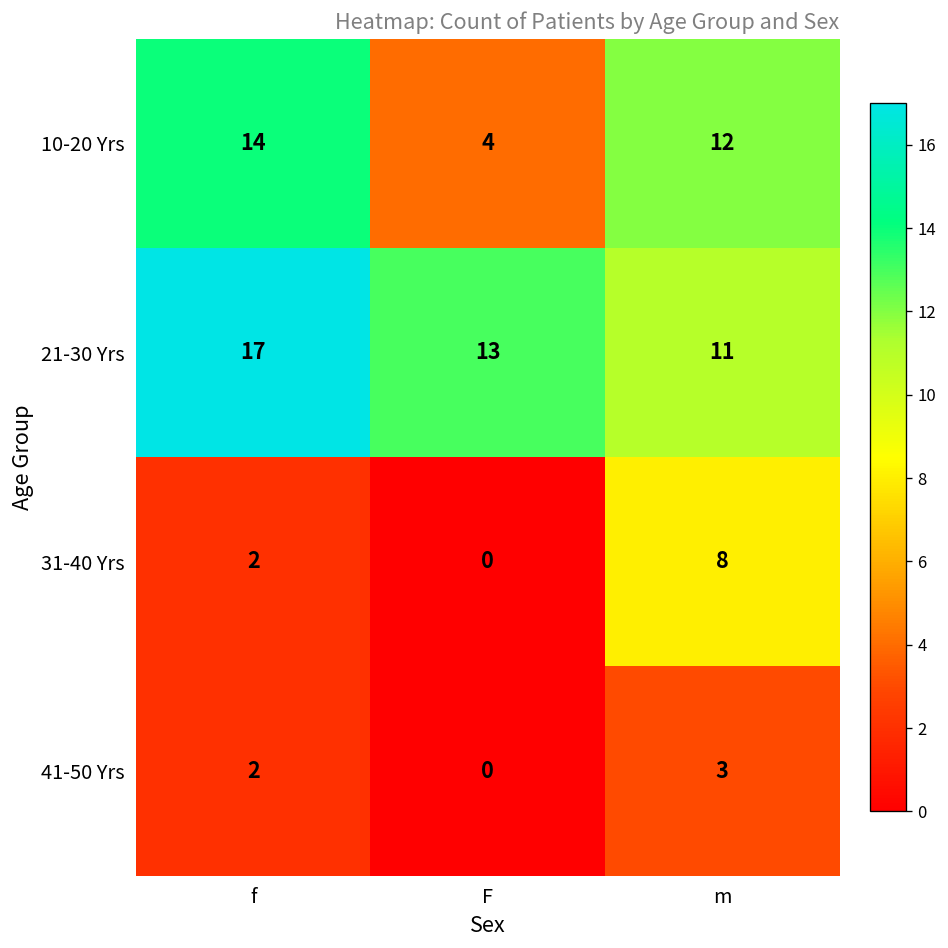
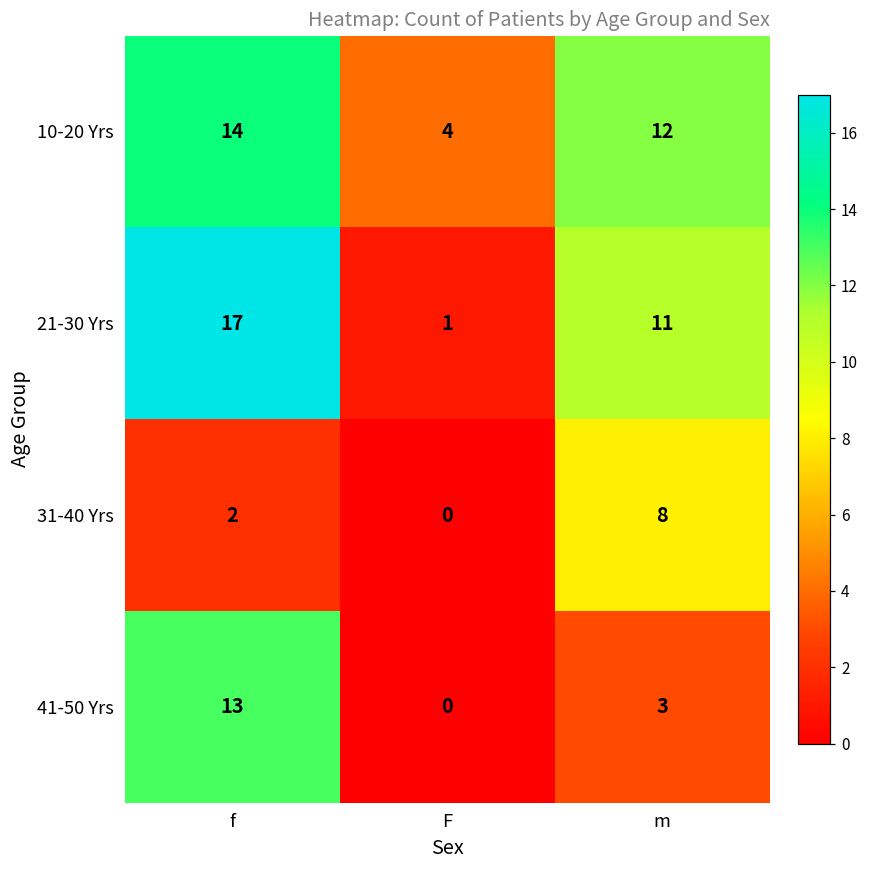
  {
    "10-20 Yrs": {
      "f": 14,
      "F": 4,
      "m": 12
    },
    "21-30 Yrs": {
      "f": 17,
-     "F": 13,
+     "F": 1,
      "m": 11
    },
    "31-40 Yrs": {
      "f": 2,
      "F": 0,
      "m": 8
    },
    "41-50 Yrs": {
-     "f": 2,
+     "f": 13,
      "F": 0,
      "m": 3
    }
  }
